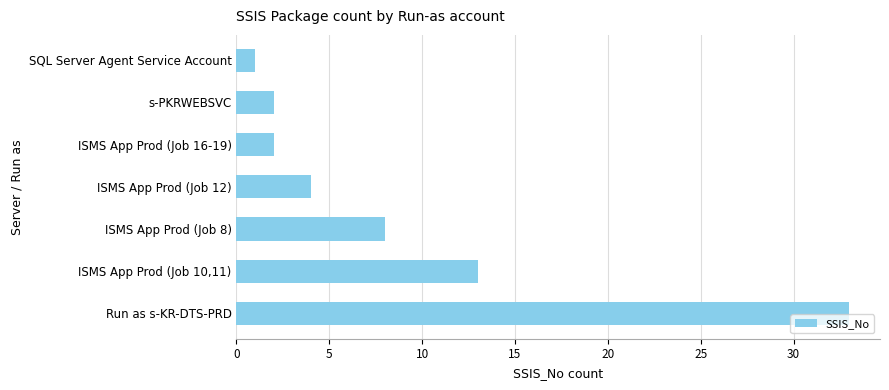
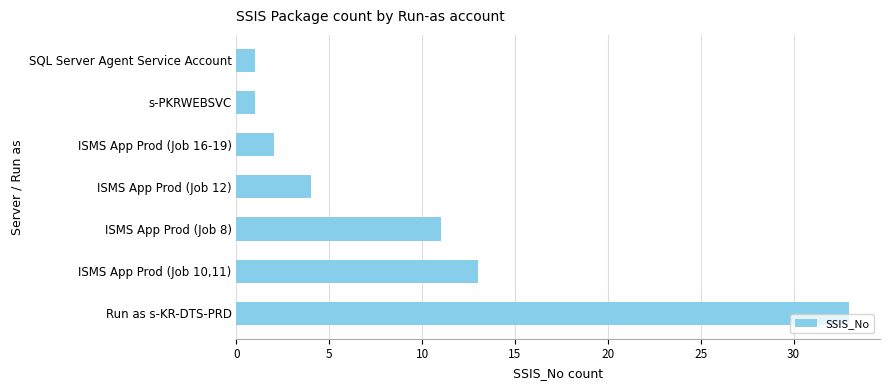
  {
    "SQL Server Agent Service Account": 1,
-   "s-PKRWEBSVC": 2,
+   "s-PKRWEBSVC": 1,
    "ISMS App Prod (Job 16-19)": 2,
    "ISMS App Prod (Job 12)": 4,
-   "ISMS App Prod (Job 8)": 8,
+   "ISMS App Prod (Job 8)": 11,
    "ISMS App Prod (Job 10,11)": 13,
    "Run as s-KR-DTS-PRD": 33
  }
